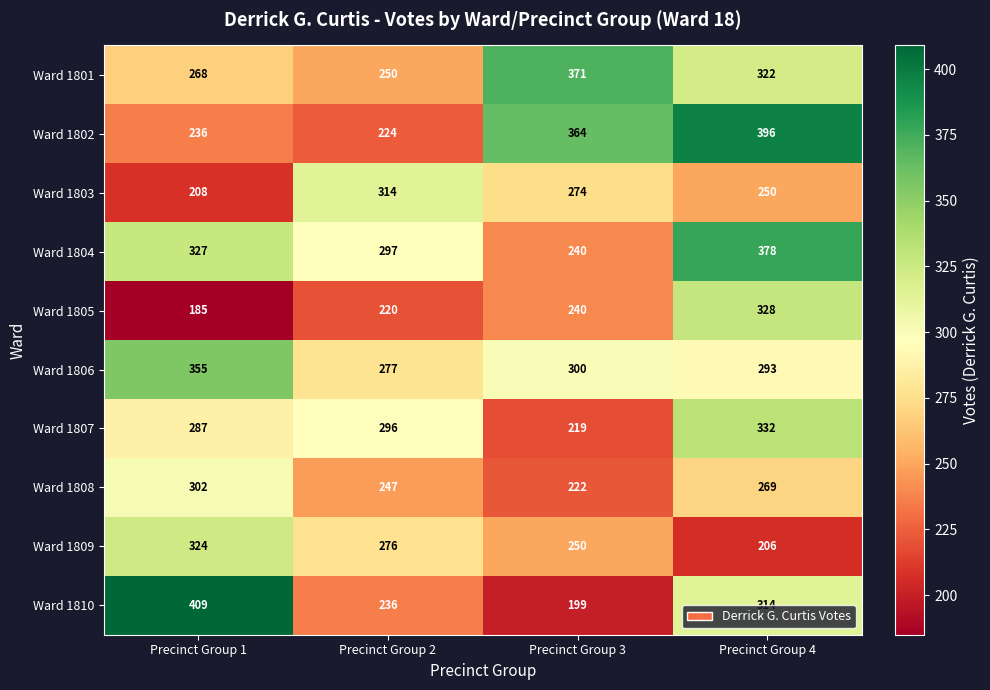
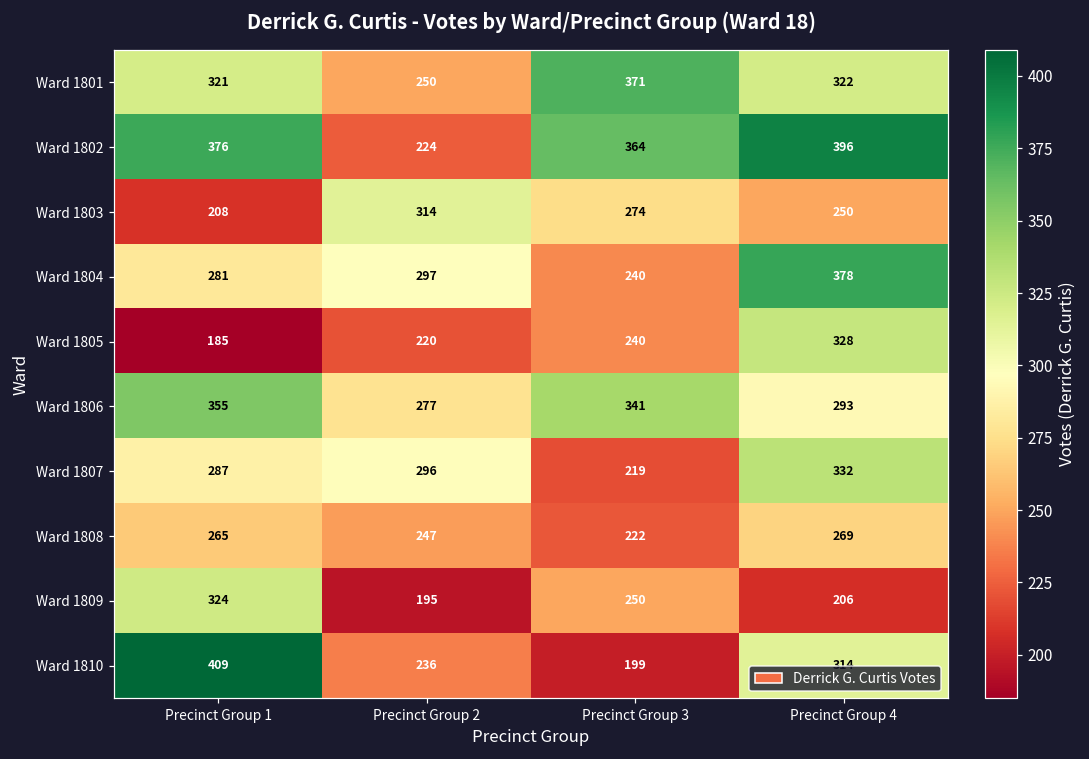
  {
    "Ward 1801": {
-     "Precinct Group 1": 268,
+     "Precinct Group 1": 321,
      "Precinct Group 2": 250,
      "Precinct Group 3": 371,
      "Precinct Group 4": 322
    },
    "Ward 1802": {
-     "Precinct Group 1": 236,
+     "Precinct Group 1": 376,
      "Precinct Group 2": 224,
      "Precinct Group 3": 364,
      "Precinct Group 4": 396
    },
    "Ward 1803": {
      "Precinct Group 1": 208,
      "Precinct Group 2": 314,
      "Precinct Group 3": 274,
      "Precinct Group 4": 250
    },
    "Ward 1804": {
-     "Precinct Group 1": 327,
+     "Precinct Group 1": 281,
      "Precinct Group 2": 297,
      "Precinct Group 3": 240,
      "Precinct Group 4": 378
    },
    "Ward 1805": {
      "Precinct Group 1": 185,
      "Precinct Group 2": 220,
      "Precinct Group 3": 240,
      "Precinct Group 4": 328
    },
    "Ward 1806": {
      "Precinct Group 1": 355,
      "Precinct Group 2": 277,
-     "Precinct Group 3": 300,
+     "Precinct Group 3": 341,
      "Precinct Group 4": 293
    },
    "Ward 1807": {
      "Precinct Group 1": 287,
      "Precinct Group 2": 296,
      "Precinct Group 3": 219,
      "Precinct Group 4": 332
    },
    "Ward 1808": {
-     "Precinct Group 1": 302,
+     "Precinct Group 1": 265,
      "Precinct Group 2": 247,
      "Precinct Group 3": 222,
      "Precinct Group 4": 269
    },
    "Ward 1809": {
      "Precinct Group 1": 324,
-     "Precinct Group 2": 276,
+     "Precinct Group 2": 195,
      "Precinct Group 3": 250,
      "Precinct Group 4": 206
    },
    "Ward 1810": {
      "Precinct Group 1": 409,
      "Precinct Group 2": 236,
      "Precinct Group 3": 199
    }
  }
